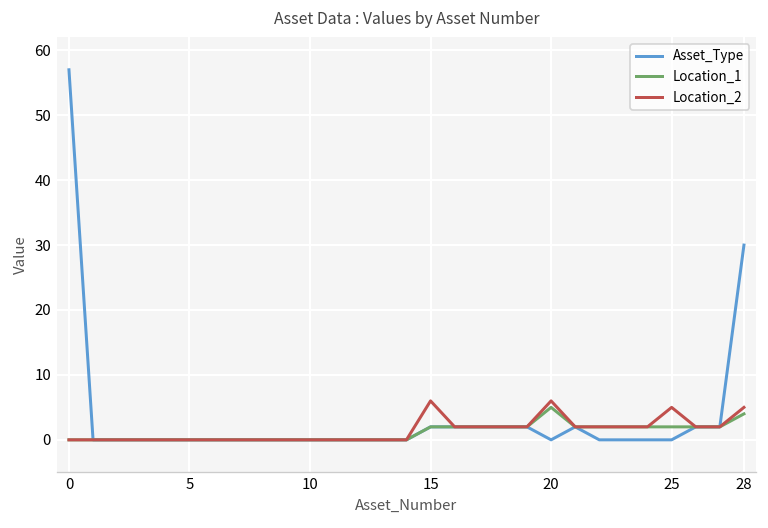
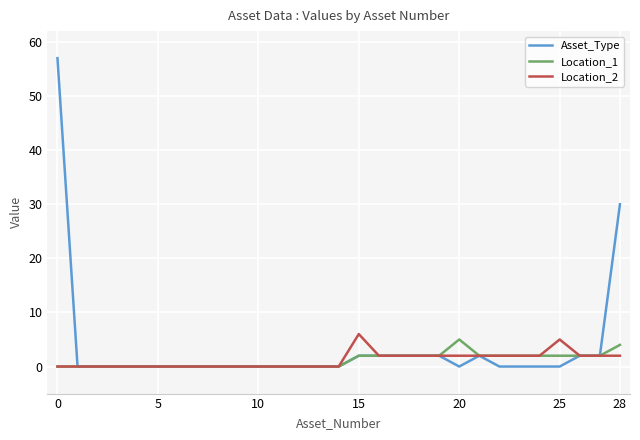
  {
    "Asset_Type": {
      "0": 57,
      "20": 0,
      "25": 0,
      "28": 30
    },
    "Location_1": {
      "20": 5,
      "25": 2,
      "28": 4
    },
    "Location_2": {
      "15": 6,
-     "20": 6,
+     "20": 2,
      "25": 5,
-     "28": 5
+     "28": 2
    }
  }
